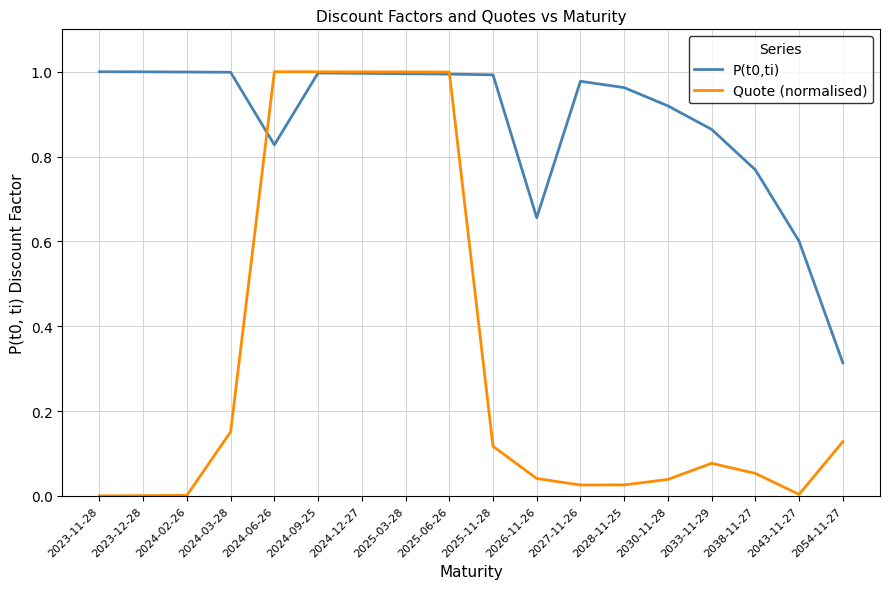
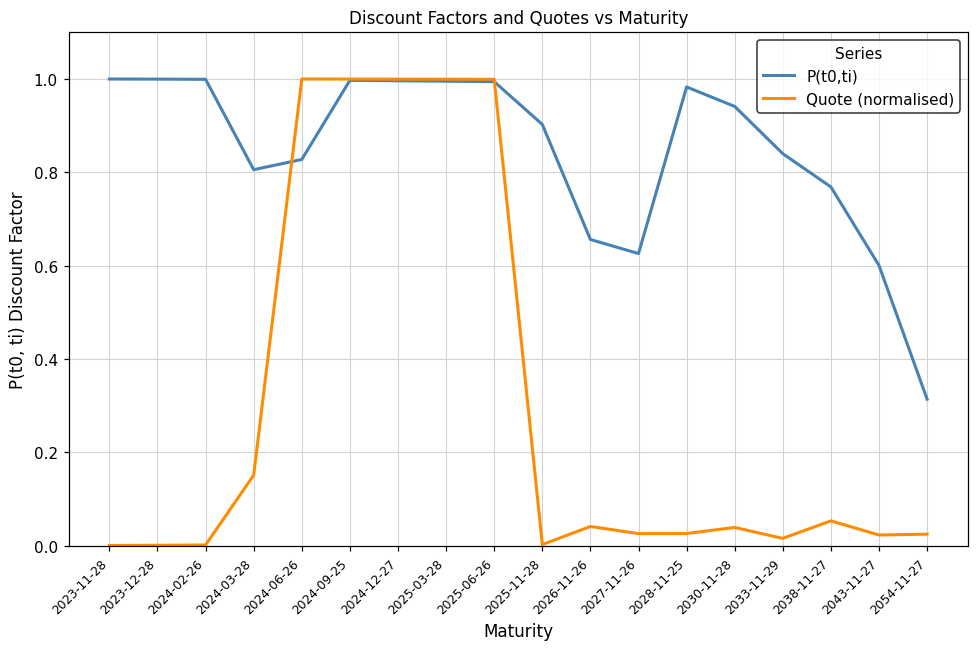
  {
    "P(t0,ti)": {
      "2023-11-28": 1.00,
      "2023-12-28": 1.00,
      "2024-02-26": 1.00,
-     "2024-03-28": 1.00,
+     "2024-03-28": 0.81,
      "2024-06-26": 0.83,
-     "2025-11-28": 0.99,
+     "2025-11-28": 0.90,
      "2026-11-26": 0.66,
-     "2027-11-26": 0.98,
-     "2028-11-25": 0.96,
-     "2030-11-28": 0.92,
-     "2033-11-29": 0.86,
+     "2027-11-26": 0.63,
+     "2028-11-25": 0.98,
+     "2030-11-28": 0.94,
+     "2033-11-29": 0.84,
      "2038-11-27": 0.77,
      "2043-11-27": 0.60,
      "2054-11-27": 0.31
    },
    "Quote (normalised)": {
      "2023-11-28": 0.00,
      "2023-12-28": 0.00,
      "2024-02-26": 0.00,
      "2024-03-28": 0.15,
      "2024-06-26": 1.00,
-     "2025-11-28": 0.12,
+     "2025-11-28": 0.00,
      "2026-11-26": 0.04,
      "2027-11-26": 0.03,
      "2028-11-25": 0.03,
      "2030-11-28": 0.04,
-     "2033-11-29": 0.08,
+     "2033-11-29": 0.02,
      "2038-11-27": 0.05,
-     "2043-11-27": 0.00,
-     "2054-11-27": 0.13
+     "2043-11-27": 0.02,
+     "2054-11-27": 0.02
    }
  }
